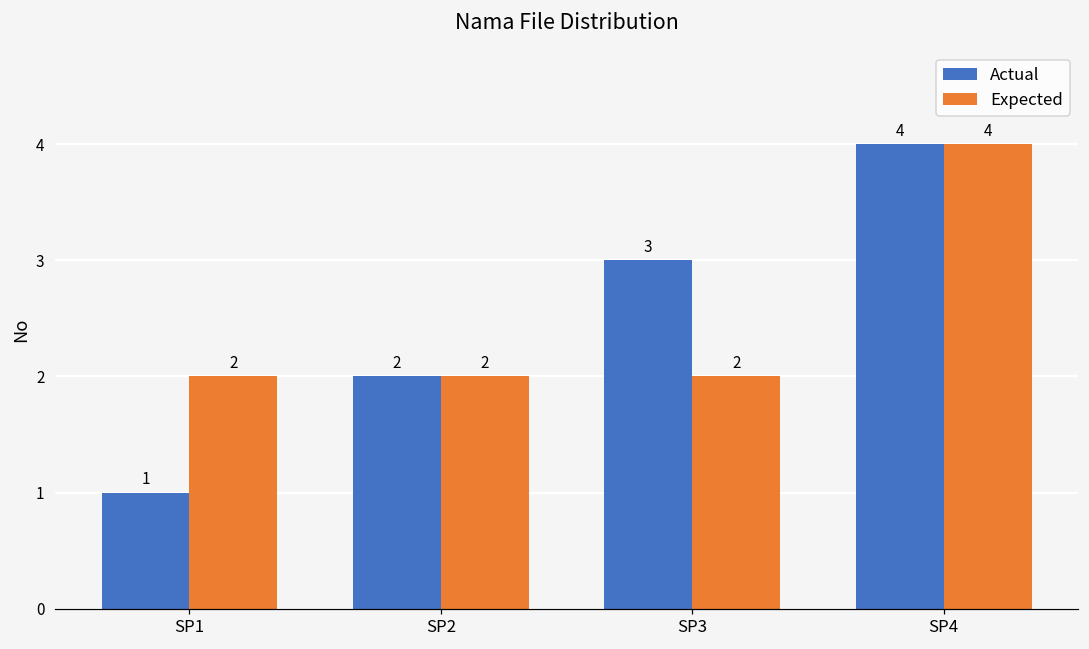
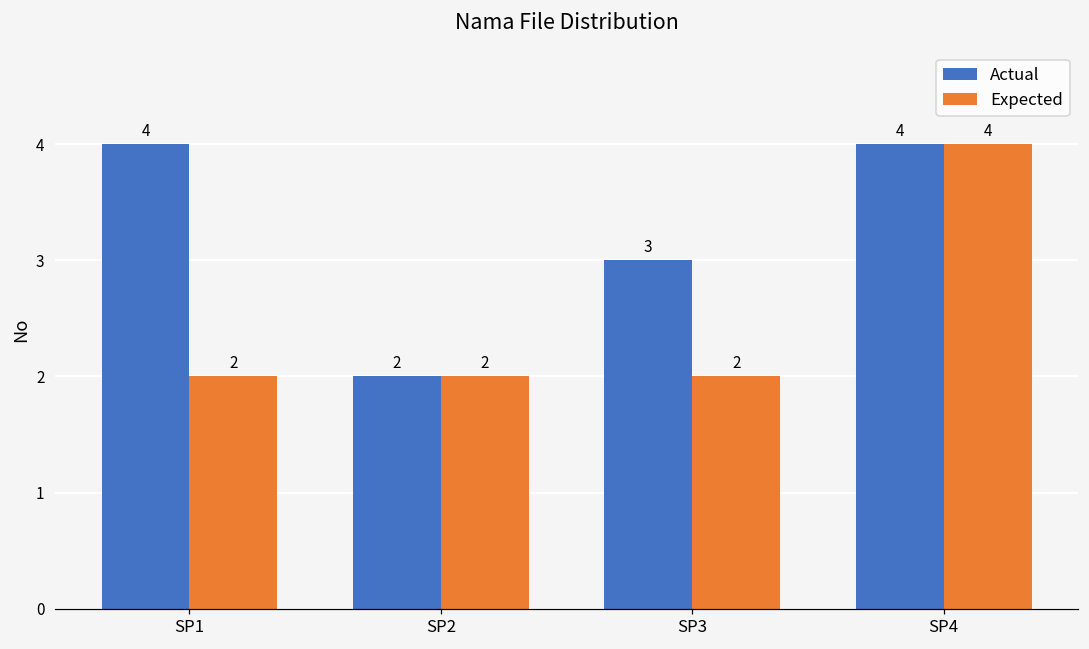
  {
    "Actual": {
-     "SP1": 1,
+     "SP1": 4,
      "SP2": 2,
      "SP3": 3,
      "SP4": 4
    },
    "Expected": {
      "SP1": 2,
      "SP2": 2,
      "SP3": 2,
      "SP4": 4
    }
  }
